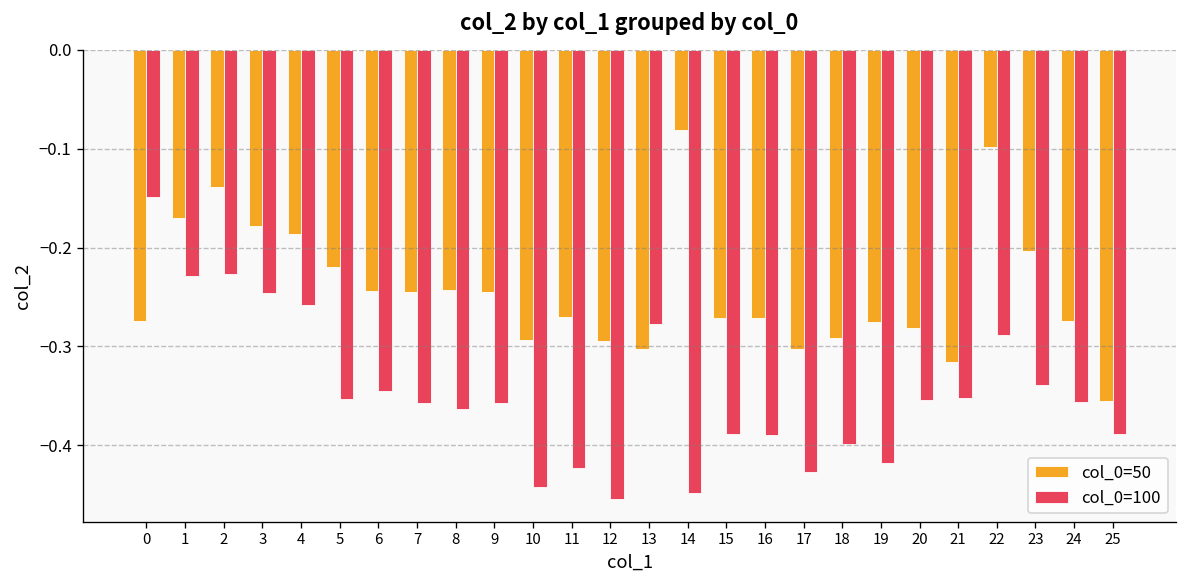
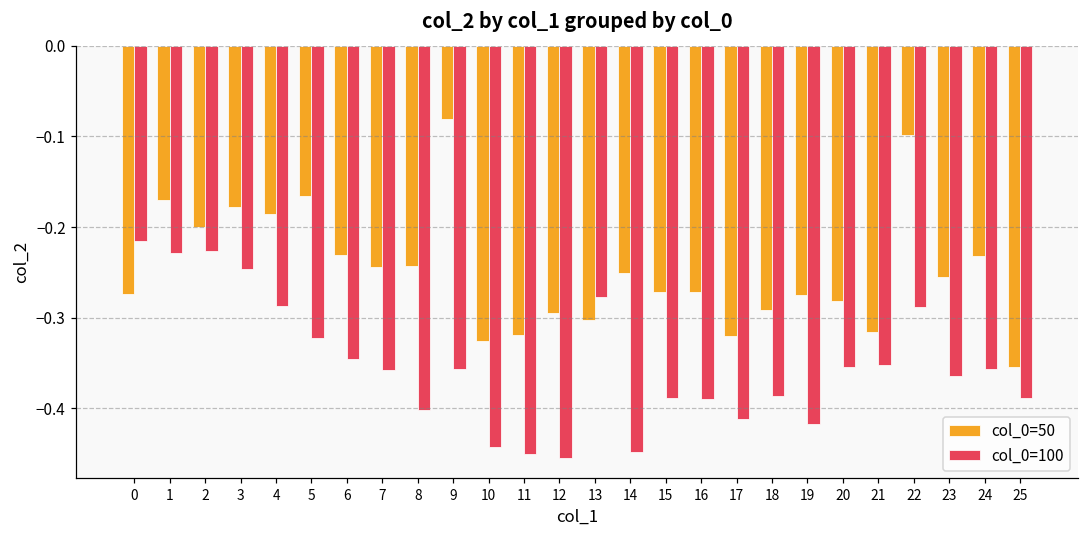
  {
    "col_0=50": {
      "0": -0.27,
      "1": -0.17,
-     "2": -0.14,
+     "2": -0.20,
      "3": -0.18,
      "4": -0.19,
-     "5": -0.22,
-     "6": -0.24,
+     "5": -0.17,
+     "6": -0.23,
      "7": -0.24,
      "8": -0.24,
-     "9": -0.25,
-     "10": -0.29,
-     "11": -0.27,
+     "9": -0.08,
+     "10": -0.33,
+     "11": -0.32,
      "12": -0.29,
      "13": -0.30,
-     "14": -0.08,
+     "14": -0.25,
      "15": -0.27,
      "16": -0.27,
-     "17": -0.30,
+     "17": -0.32,
      "18": -0.29,
      "19": -0.27,
      "20": -0.28,
      "21": -0.32,
      "22": -0.10,
-     "23": -0.20,
-     "24": -0.27,
+     "23": -0.25,
+     "24": -0.23,
      "25": -0.35
    },
    "col_0=100": {
-     "0": -0.15,
+     "0": -0.22,
      "1": -0.23,
      "2": -0.23,
      "3": -0.25,
-     "4": -0.26,
-     "5": -0.35,
+     "4": -0.29,
+     "5": -0.32,
      "6": -0.35,
      "7": -0.36,
-     "8": -0.36,
+     "8": -0.40,
      "9": -0.36,
      "10": -0.44,
-     "11": -0.42,
+     "11": -0.45,
      "12": -0.45,
      "13": -0.28,
      "14": -0.45,
      "15": -0.39,
      "16": -0.39,
-     "17": -0.43,
-     "18": -0.40,
+     "17": -0.41,
+     "18": -0.39,
      "19": -0.42,
      "20": -0.35,
      "21": -0.35,
      "22": -0.29,
-     "23": -0.34,
+     "23": -0.36,
      "24": -0.36,
      "25": -0.39
    }
  }
